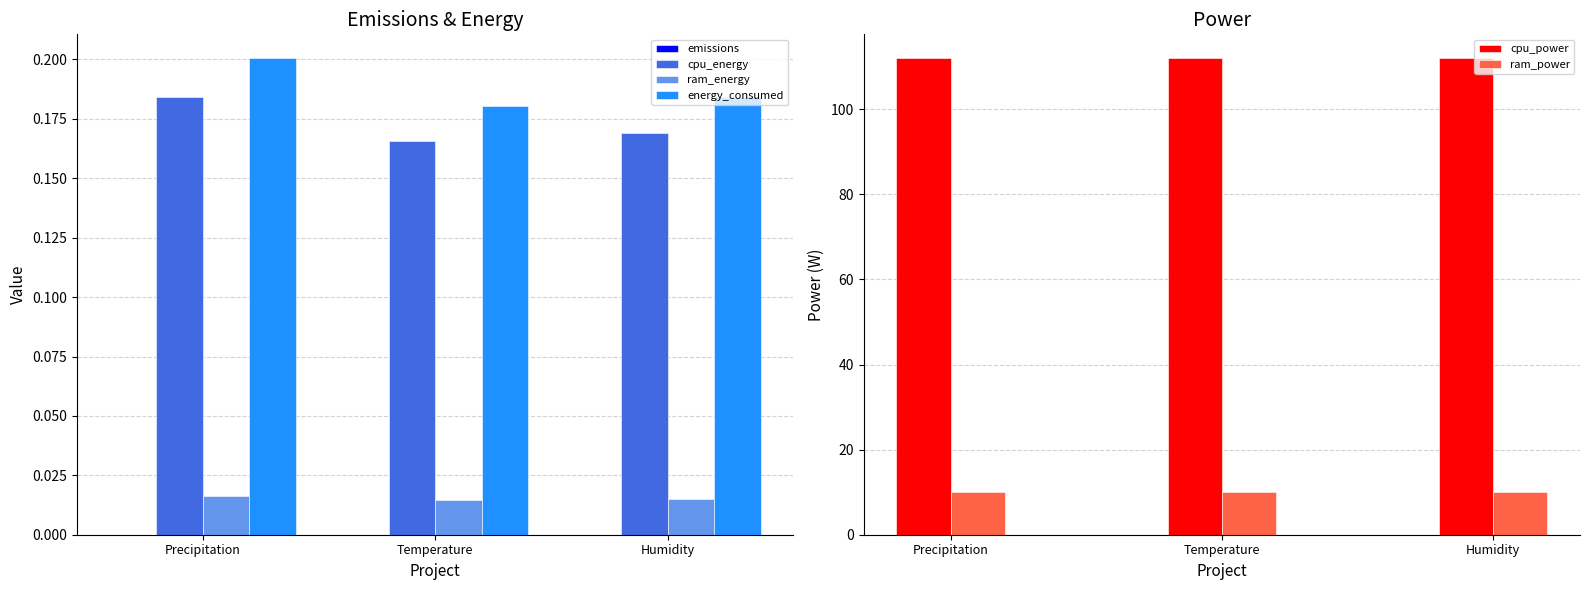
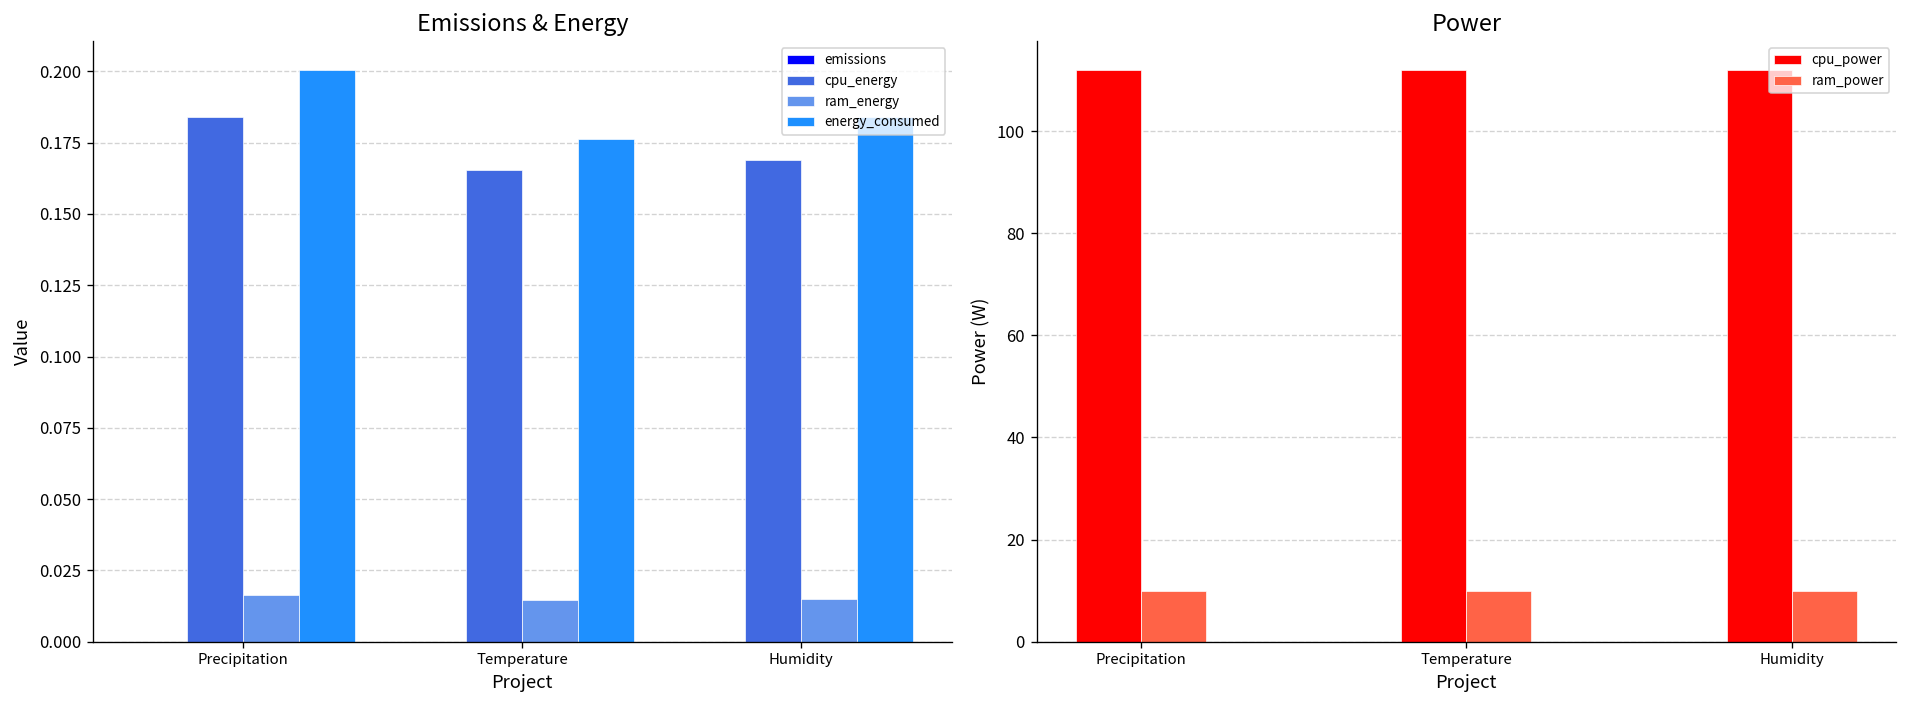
  {
    "Emissions & Energy": {
      "energy_consumed": {
        "Precipitation": 0.201,
-       "Temperature": 0.180
+       "Temperature": 0.176
      }
    },
    "Power": {
      "cpu_power": {
        "Precipitation": 112,
        "Temperature": 112,
        "Humidity": 112
      },
      "ram_power": {
        "Precipitation": 10,
        "Temperature": 10,
        "Humidity": 10
      }
    }
  }
